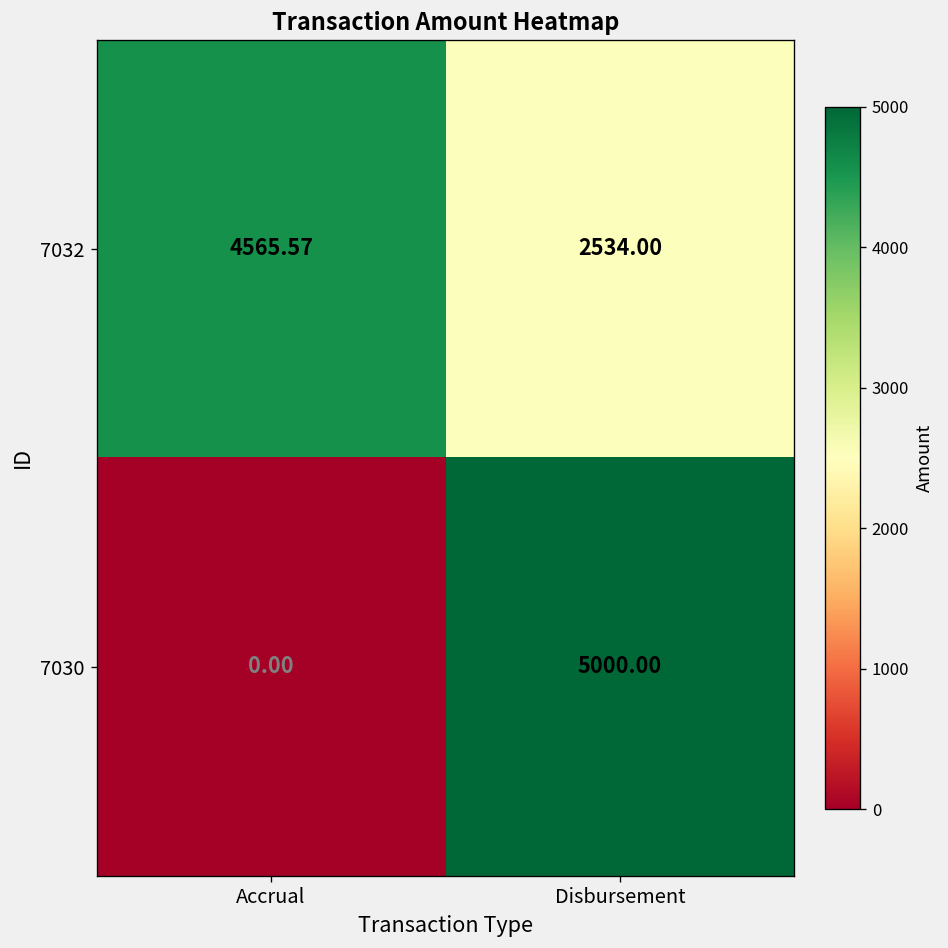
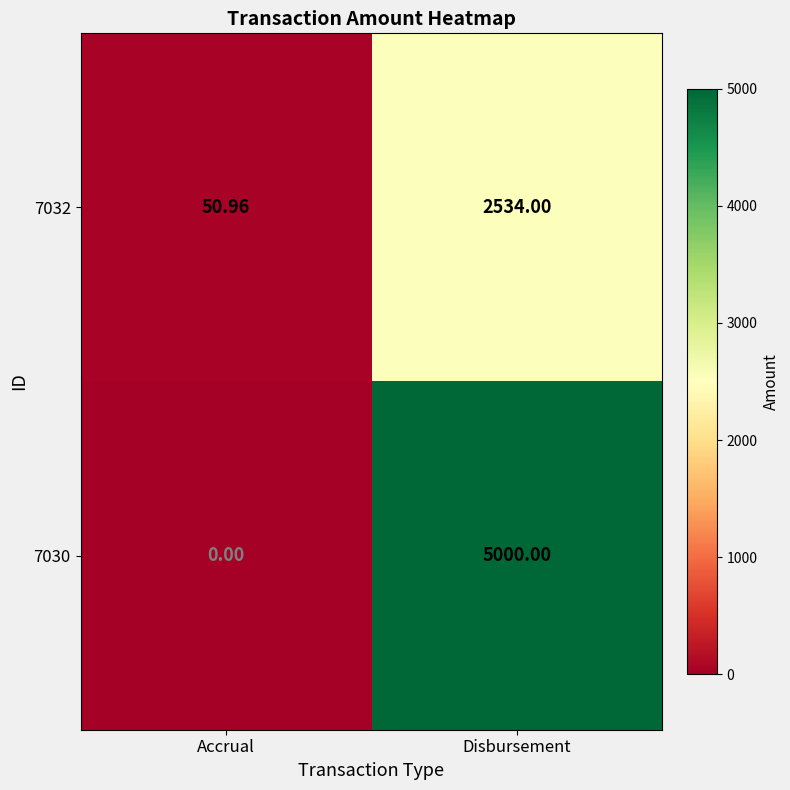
  {
    "7032": {
-     "Accrual": 4565.57,
+     "Accrual": 50.96,
      "Disbursement": 2534.00
    },
    "7030": {
      "Accrual": 0.00,
      "Disbursement": 5000.00
    }
  }
